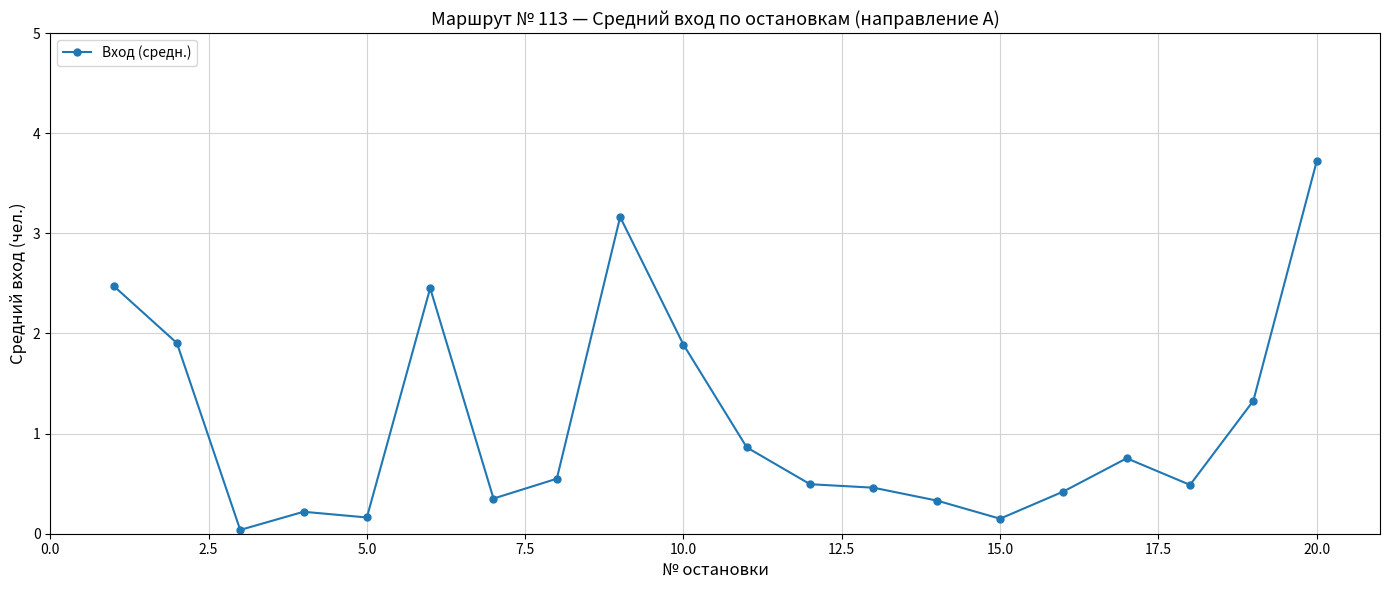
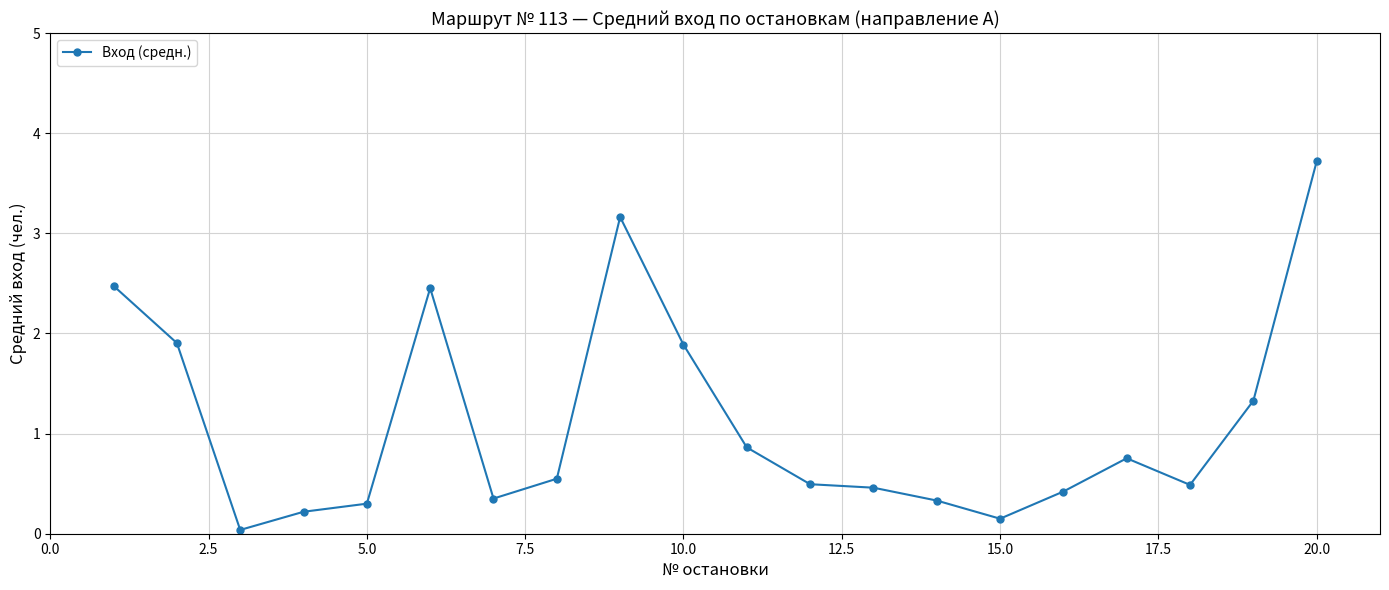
  {
-   "5.0": 0.16,
+   "5.0": 0.30,
    "10.0": 1.89,
    "15.0": 0.15,
    "20.0": 3.72
  }
